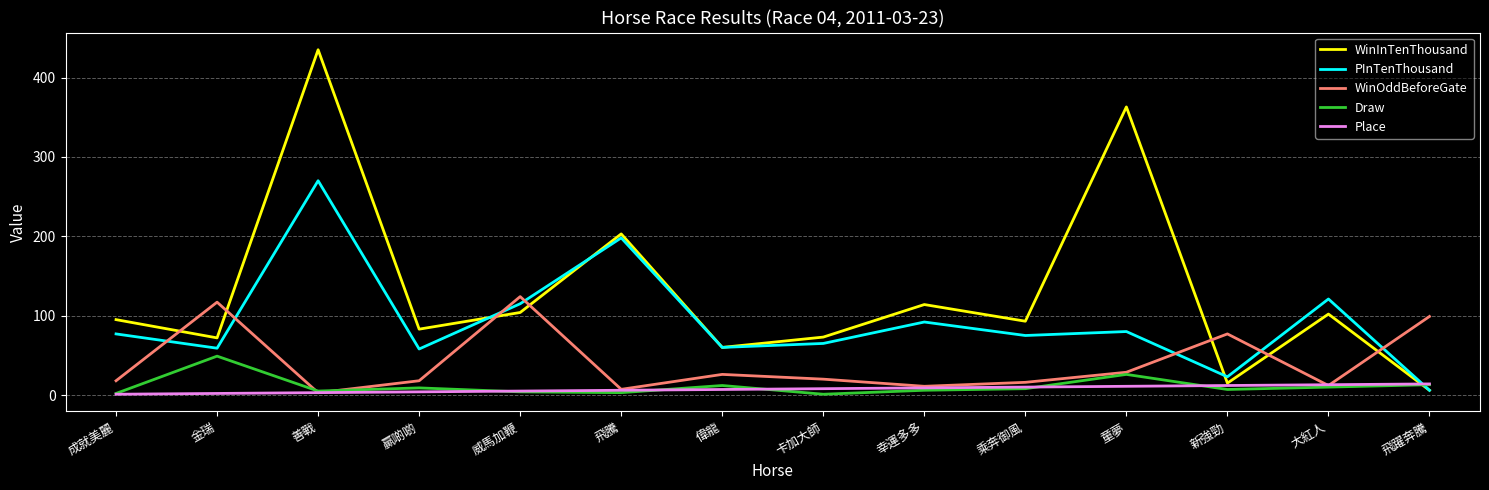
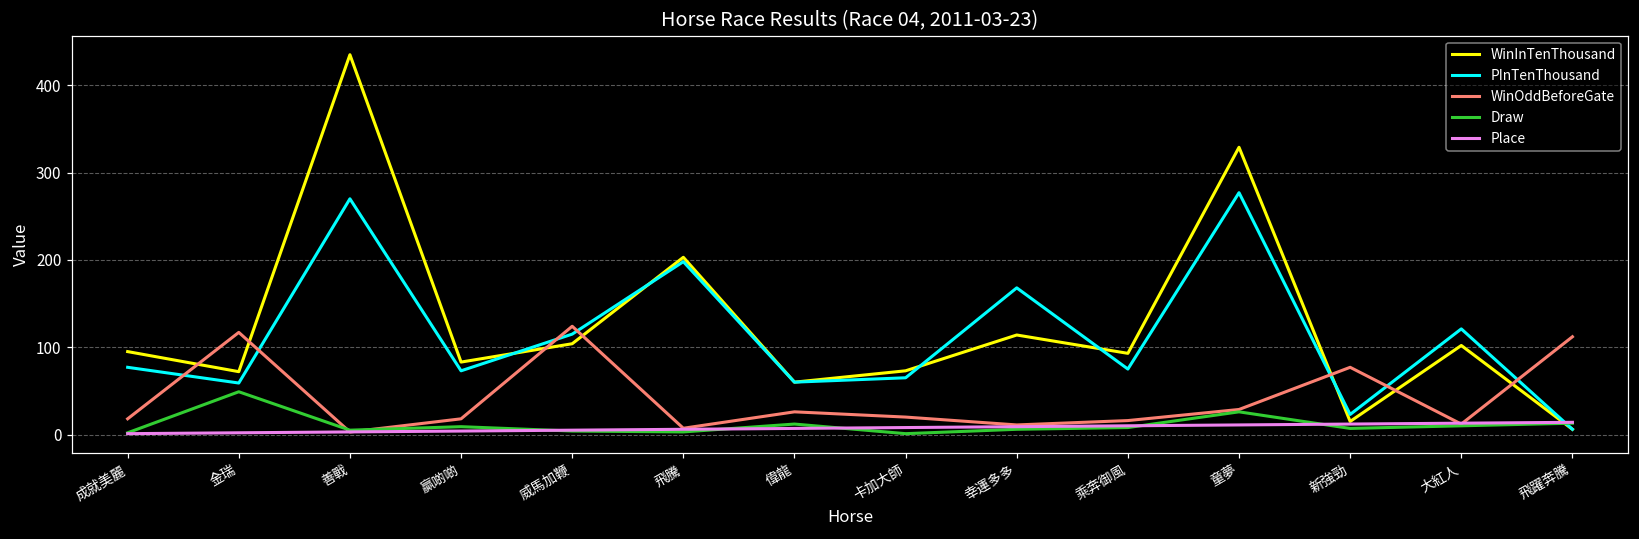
  {
    "WinInTenThousand": {
      "成就美麗": 100,
      "金瑞": 70,
      "善戰": 440,
      "贏啲啲": 80,
      "威馬加鞭": 100,
      "飛騰": 200,
      "卡加大師": 70,
      "幸運多多": 110,
      "乘奔御風": 90,
-     "童夢": 360,
+     "童夢": 330,
      "大紅人": 100
    },
    "PInTenThousand": {
      "成就美麗": 80,
      "金瑞": 60,
      "善戰": 270,
-     "贏啲啲": 60,
+     "贏啲啲": 70,
      "威馬加鞭": 120,
      "飛騰": 200,
      "卡加大師": 70,
-     "幸運多多": 90,
+     "幸運多多": 170,
      "乘奔御風": 80,
-     "童夢": 80,
+     "童夢": 280,
      "新強勁": 20,
      "大紅人": 120
    },
    "WinOddBeforeGate": {
      "成就美麗": 20,
      "金瑞": 120,
      "贏啲啲": 20,
      "威馬加鞭": 120,
      "偉龍": 30,
      "卡加大師": 20,
      "乘奔御風": 20,
      "新強勁": 80,
-     "飛躍奔騰": 100
+     "飛躍奔騰": 110
    },
    "Draw": {
      "金瑞": 50,
      "贏啲啲": 10,
      "偉龍": 10,
      "卡加大師": 0,
      "新強勁": 10
    },
    "Place": {
      "金瑞": 0,
      "贏啲啲": 0,
      "偉龍": 10,
      "卡加大師": 10,
      "童夢": 10
    }
  }
